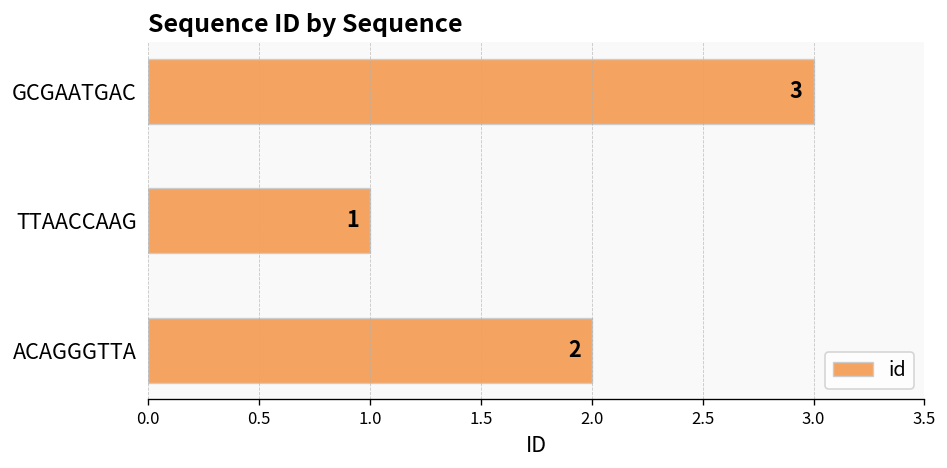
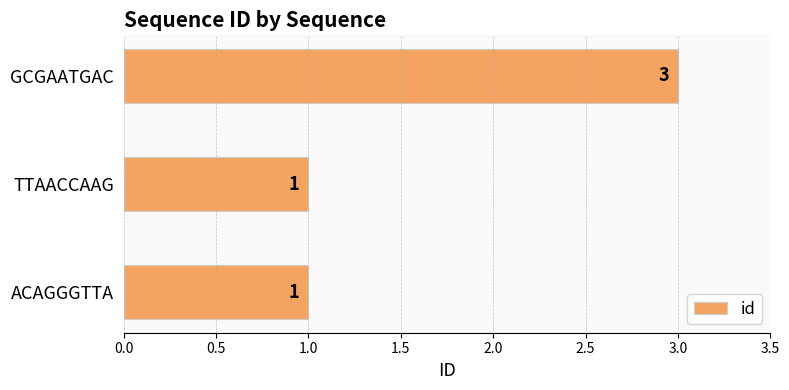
  {
    "GCGAATGAC": 3,
    "TTAACCAAG": 1,
-   "ACAGGGTTA": 2
+   "ACAGGGTTA": 1
  }
